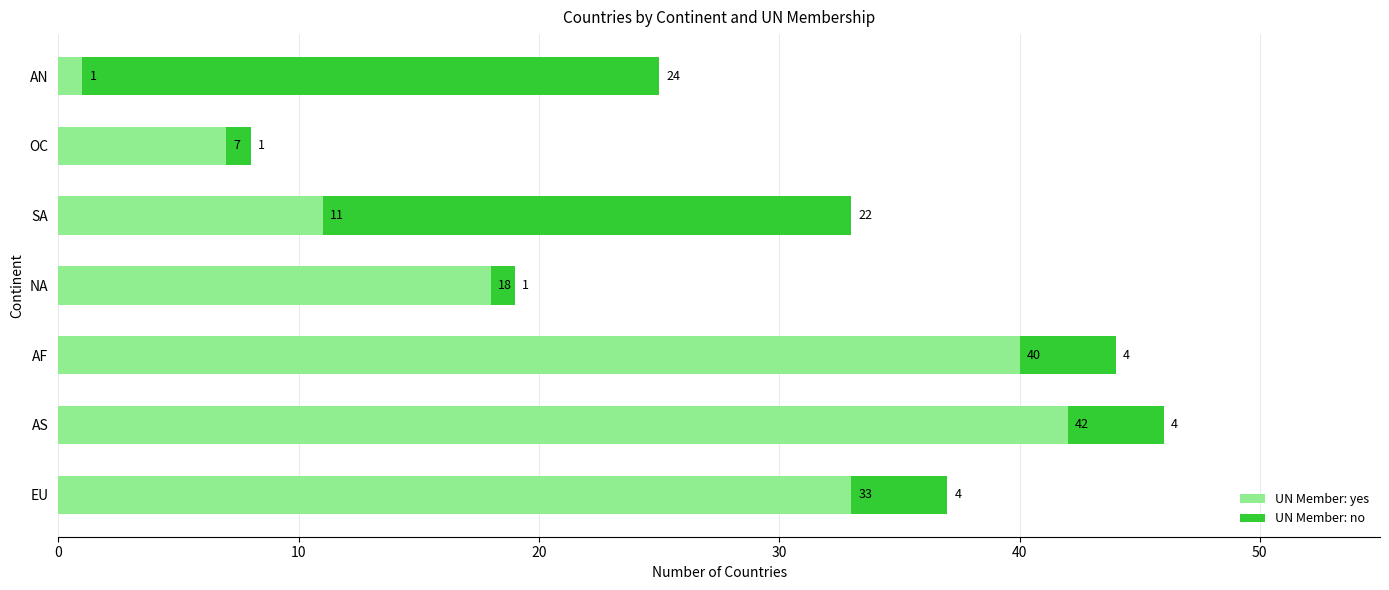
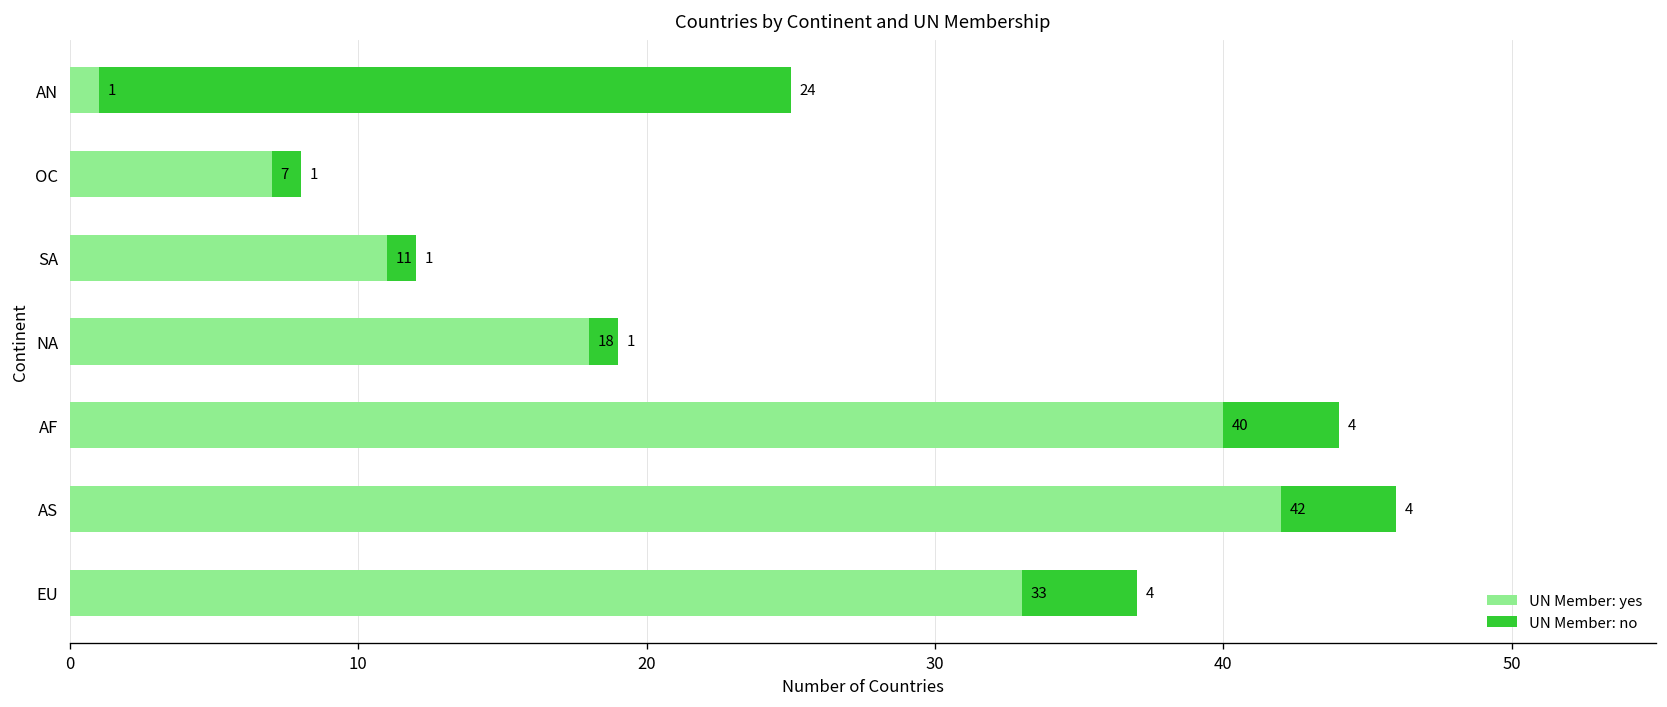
  {
    "UN Member: yes": {
      "AN": 1,
      "OC": 7,
      "SA": 11,
      "NA": 18,
      "AF": 40,
      "AS": 42,
      "EU": 33
    },
    "UN Member: no": {
      "AN": 24,
      "OC": 1,
-     "SA": 22,
+     "SA": 1,
      "NA": 1,
      "AF": 4,
      "AS": 4,
      "EU": 4
    }
  }
